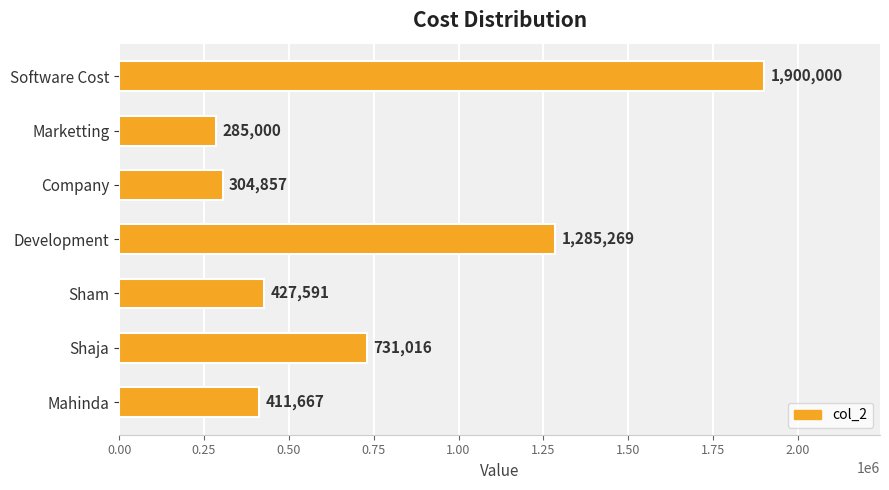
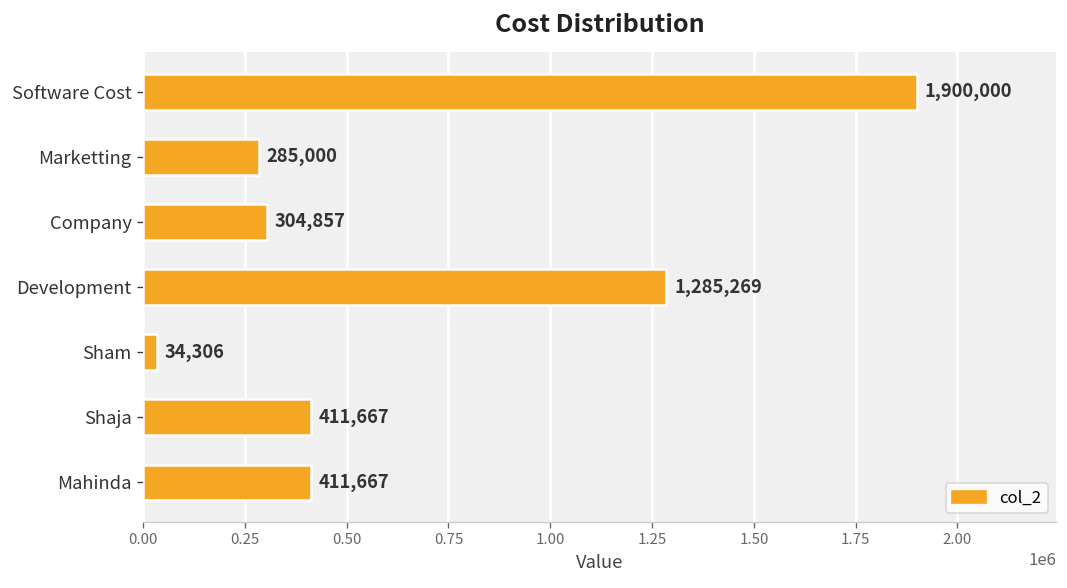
  {
    "Software Cost": "1,900,000",
    "Marketting": "285,000",
    "Company": "304,857",
    "Development": "1,285,269",
-   "Sham": "427,591",
-   "Shaja": "731,016",
+   "Sham": "34,306",
+   "Shaja": "411,667",
    "Mahinda": "411,667"
  }
